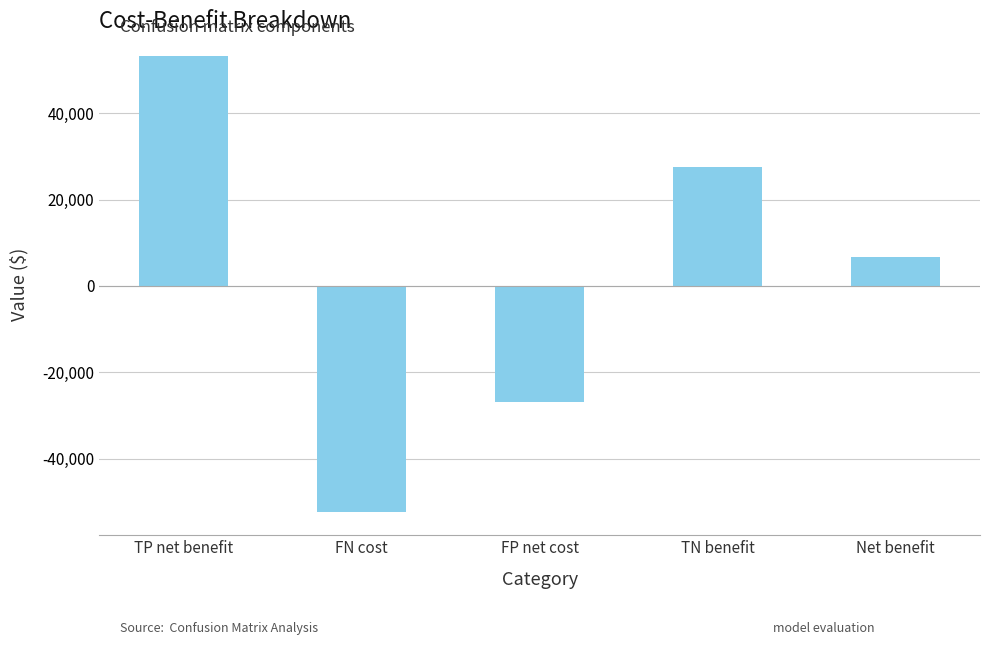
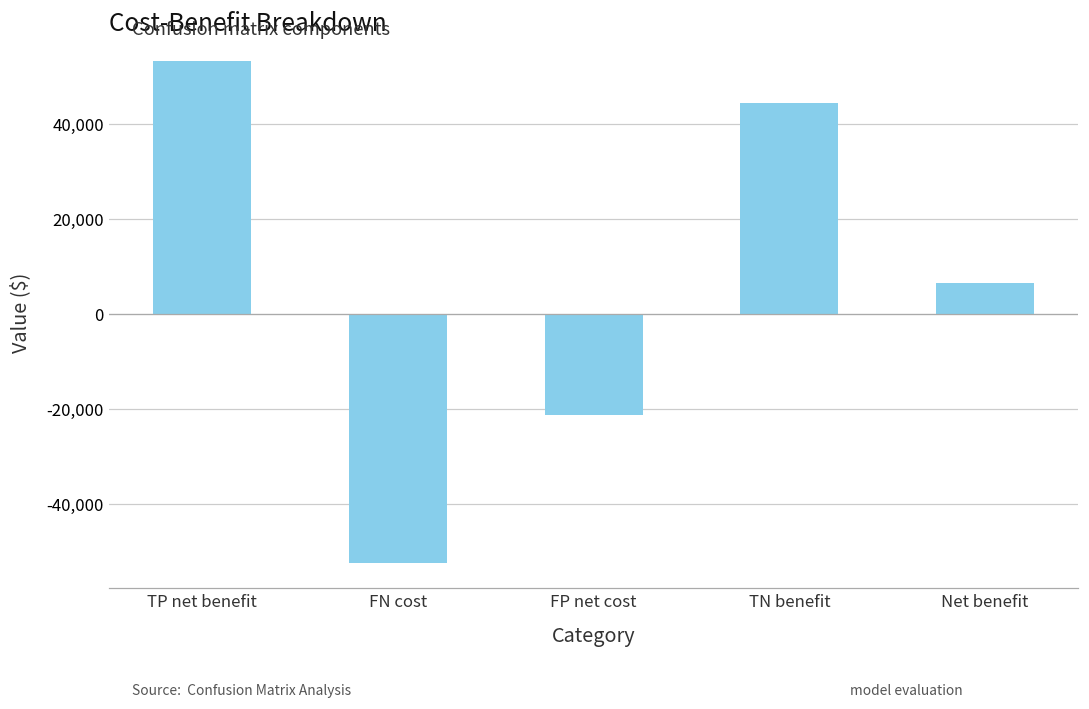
  {
    "TP net benefit": "53,000",
    "FN cost": "-53,000",
-   "FP net cost": "-27,000",
-   "TN benefit": "28,000",
+   "FP net cost": "-21,000",
+   "TN benefit": "45,000",
    "Net benefit": "7,000"
  }
